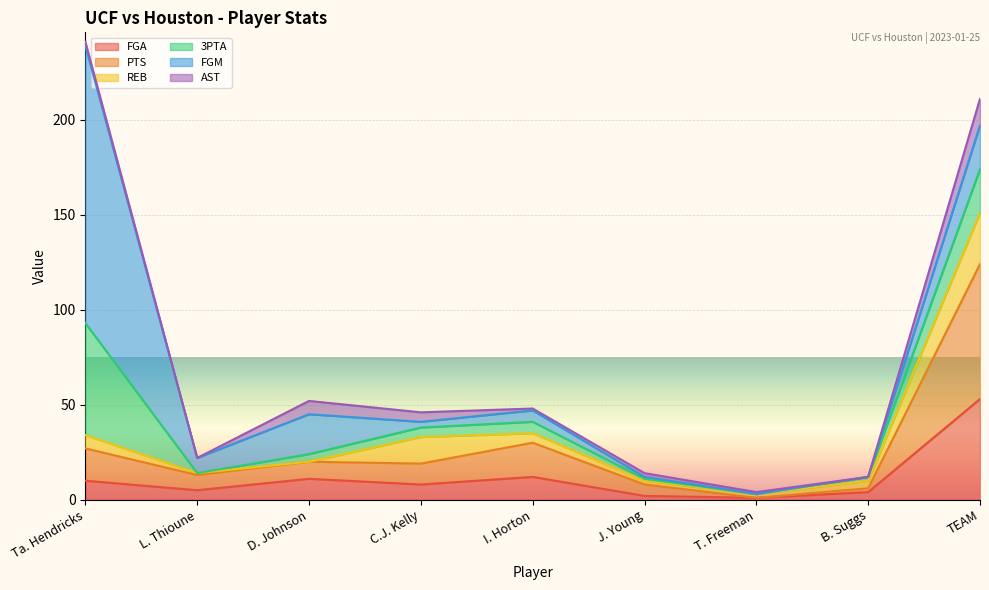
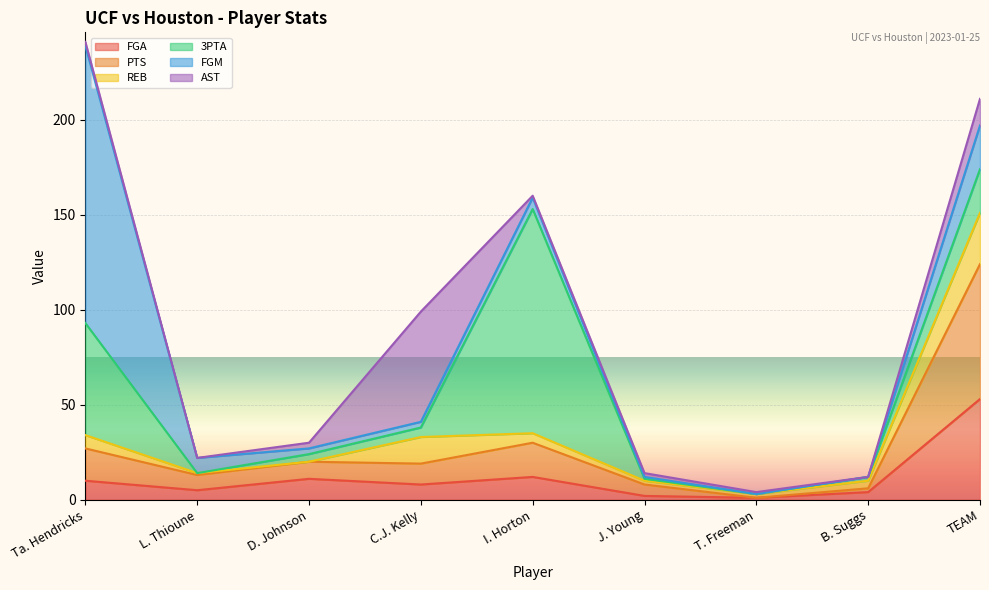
  {
    "REB": {
      "Ta. Hendricks": 7,
      "C.J. Kelly": 14,
      "I. Horton": 5,
      "B. Suggs": 4,
      "TEAM": 27
    },
    "3PTA": {
      "Ta. Hendricks": 59,
      "D. Johnson": 4,
      "C.J. Kelly": 5,
-     "I. Horton": 6,
+     "I. Horton": 118,
      "TEAM": 23
    },
    "FGM": {
      "Ta. Hendricks": 146,
-     "D. Johnson": 21,
+     "D. Johnson": 3,
      "C.J. Kelly": 3,
      "TEAM": 23
    },
    "AST": {
      "Ta. Hendricks": 2,
-     "D. Johnson": 7,
-     "C.J. Kelly": 5,
+     "D. Johnson": 3,
+     "C.J. Kelly": 58,
      "J. Young": 2,
      "TEAM": 14
    }
  }
